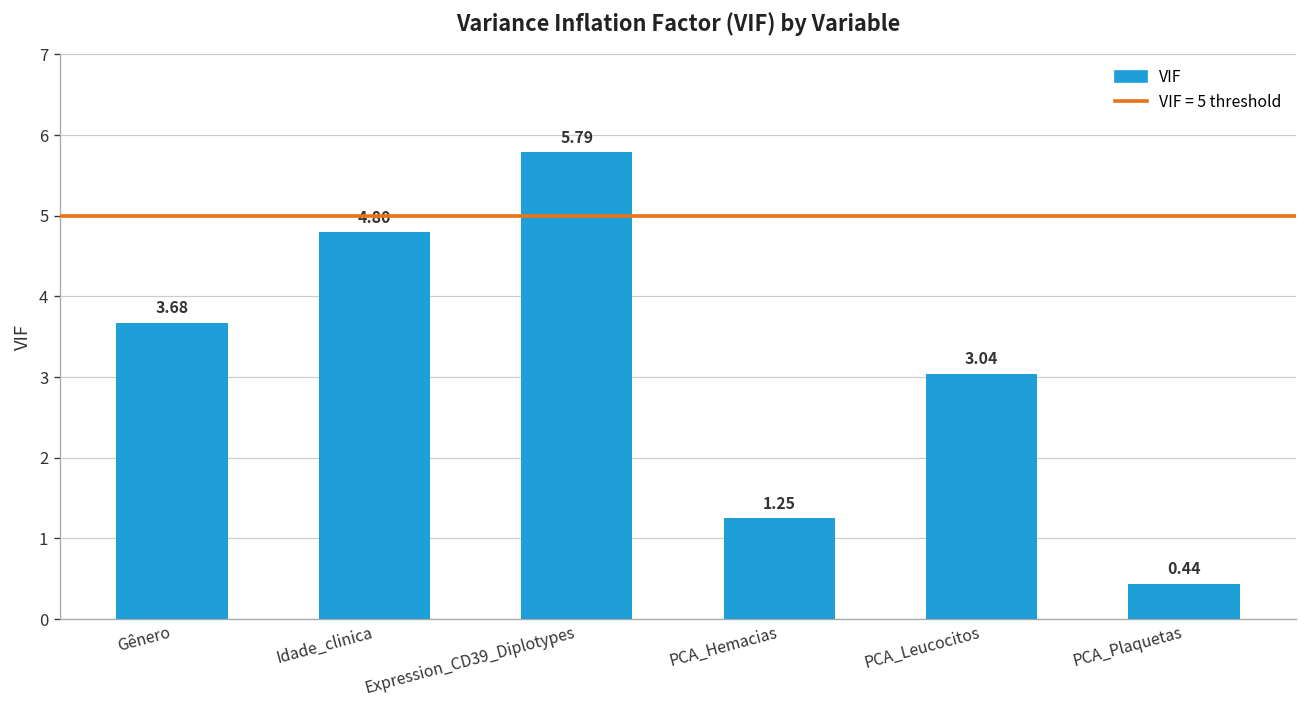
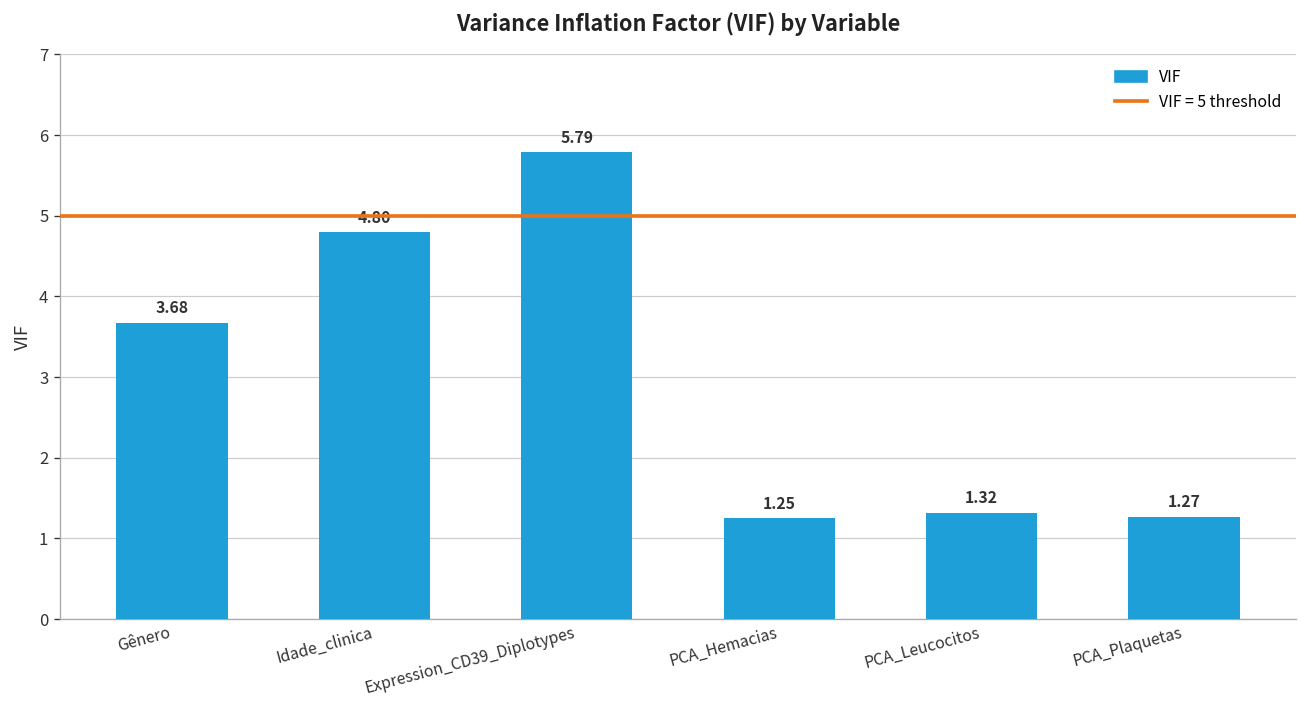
  {
    "Gênero": 3.68,
    "Idade_clinica": 4.80,
    "Expression_CD39_Diplotypes": 5.79,
    "PCA_Hemacias": 1.25,
-   "PCA_Leucocitos": 3.04,
-   "PCA_Plaquetas": 0.44
+   "PCA_Leucocitos": 1.32,
+   "PCA_Plaquetas": 1.27
  }
